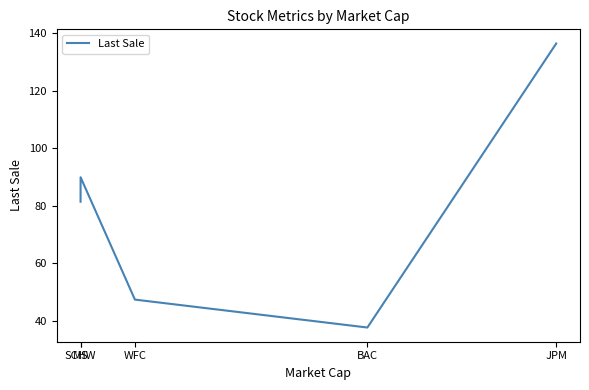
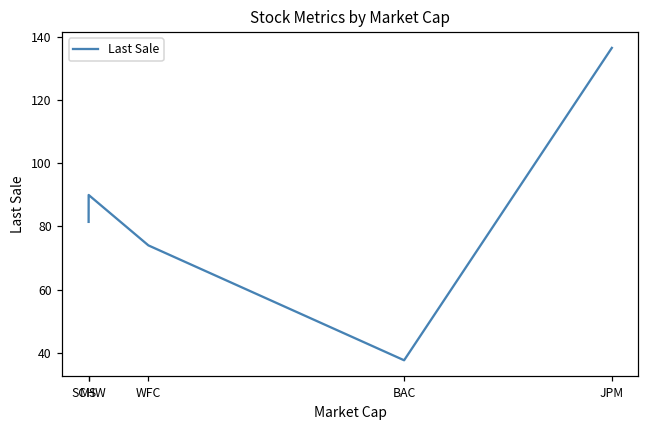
  {
-   "WFC": 47,
+   "WFC": 74,
    "BAC": 38,
    "JPM": 136
  }
